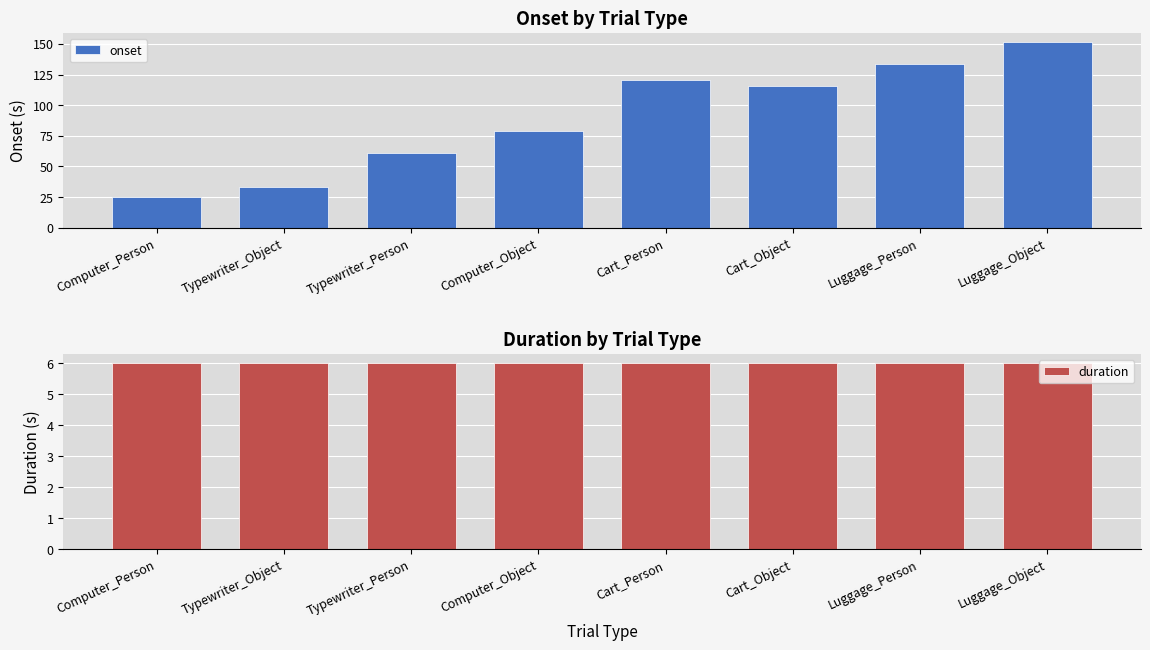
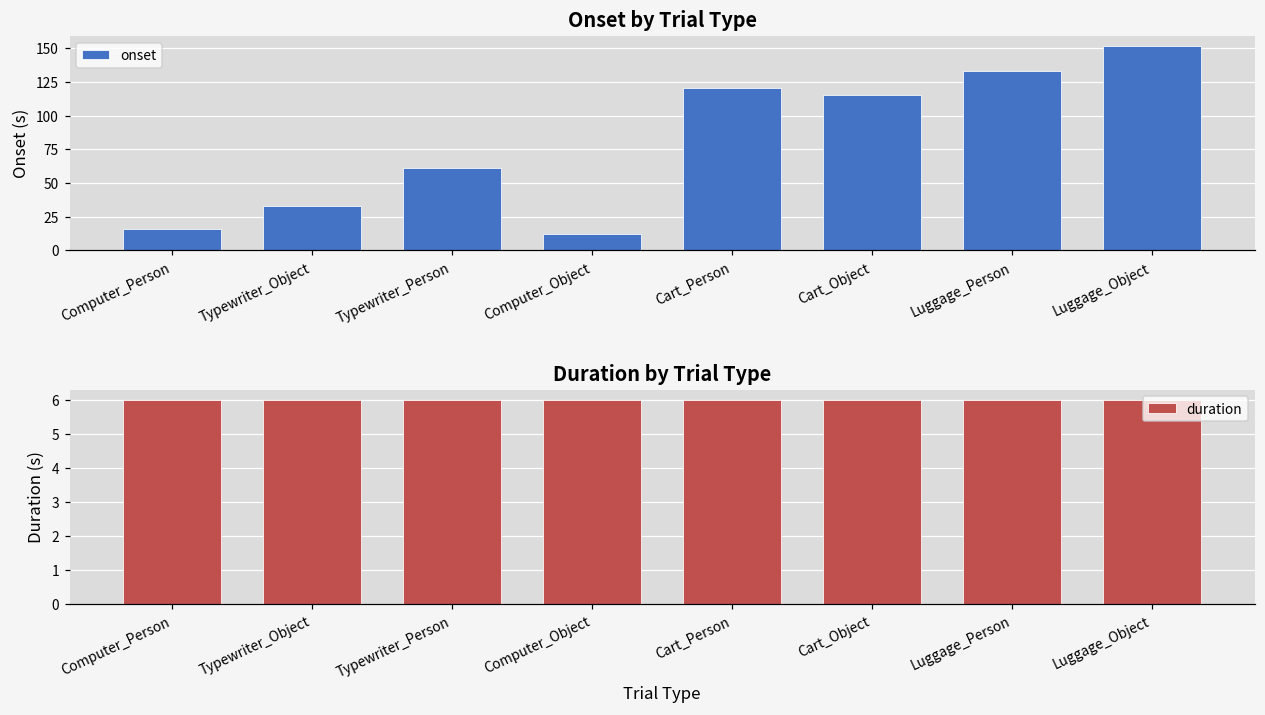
  {
    "Onset by Trial Type": {
-     "Computer_Person": 25,
+     "Computer_Person": 16,
      "Typewriter_Object": 33,
      "Typewriter_Person": 61,
-     "Computer_Object": 79,
+     "Computer_Object": 12,
      "Cart_Person": 120,
      "Cart_Object": 115,
      "Luggage_Person": 133,
      "Luggage_Object": 152
    },
    "Duration by Trial Type": {
      "Computer_Person": 6.0,
      "Typewriter_Object": 6.0,
      "Typewriter_Person": 6.0,
      "Computer_Object": 6.0,
      "Cart_Person": 6.0,
      "Cart_Object": 6.0,
      "Luggage_Person": 6.0
    }
  }
